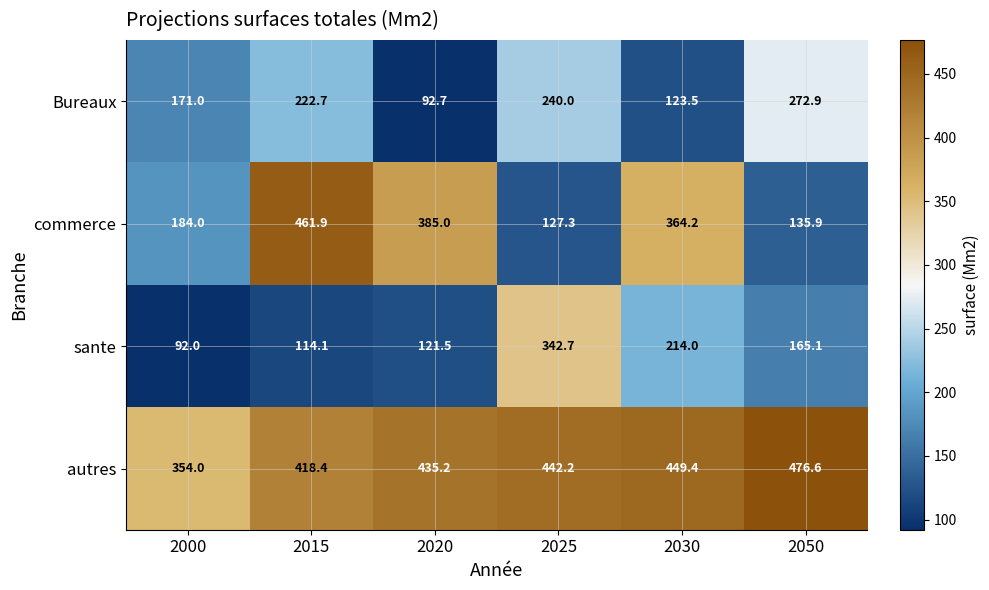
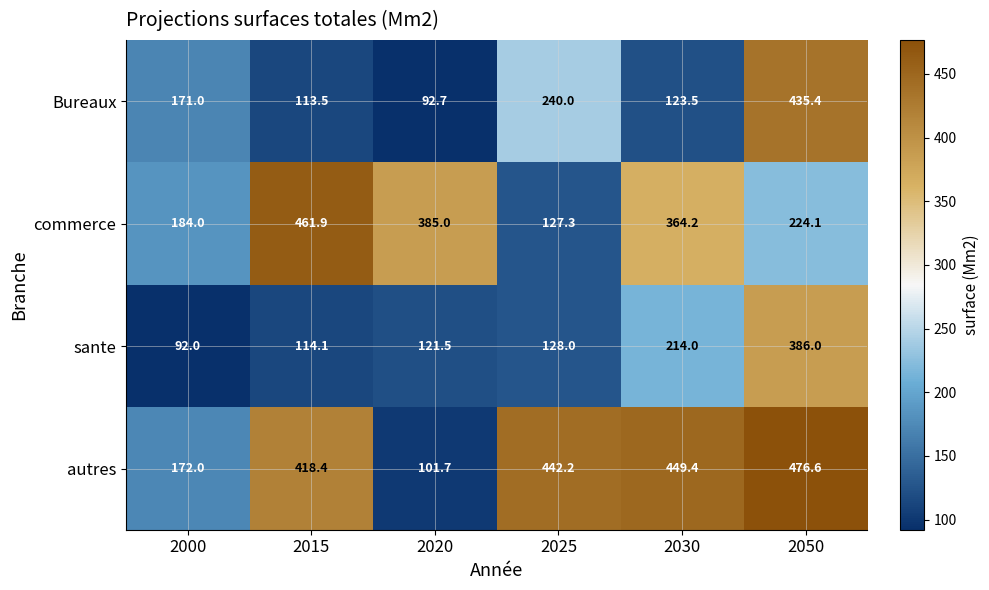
  {
    "Bureaux": {
      "2000": 171.0,
-     "2015": 222.7,
+     "2015": 113.5,
      "2020": 92.7,
      "2025": 240.0,
      "2030": 123.5,
-     "2050": 272.9
+     "2050": 435.4
    },
    "commerce": {
      "2000": 184.0,
      "2015": 461.9,
      "2020": 385.0,
      "2025": 127.3,
      "2030": 364.2,
-     "2050": 135.9
+     "2050": 224.1
    },
    "sante": {
      "2000": 92.0,
      "2015": 114.1,
      "2020": 121.5,
-     "2025": 342.7,
+     "2025": 128.0,
      "2030": 214.0,
-     "2050": 165.1
+     "2050": 386.0
    },
    "autres": {
-     "2000": 354.0,
+     "2000": 172.0,
      "2015": 418.4,
-     "2020": 435.2,
+     "2020": 101.7,
      "2025": 442.2,
      "2030": 449.4,
      "2050": 476.6
    }
  }
